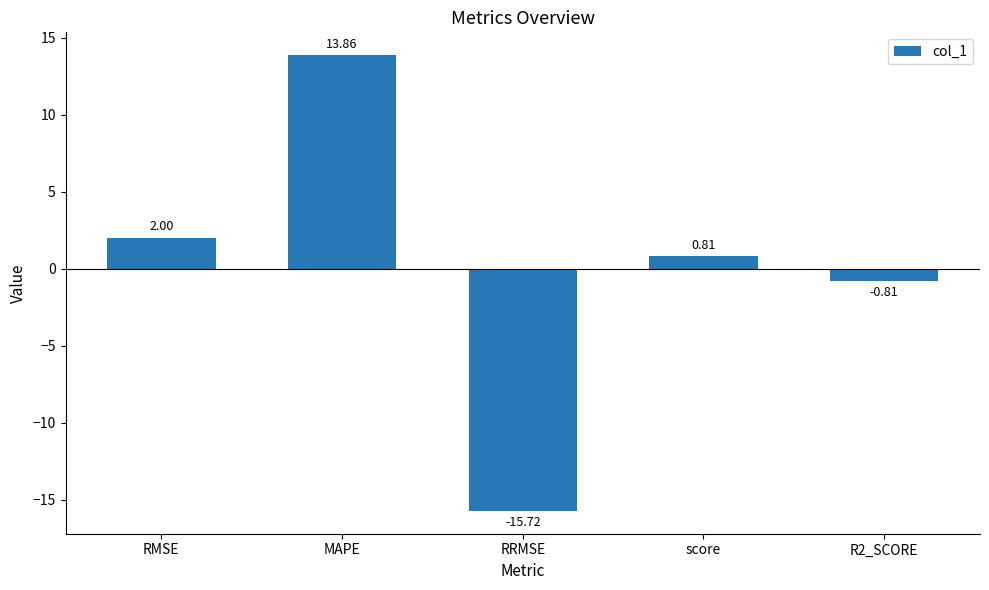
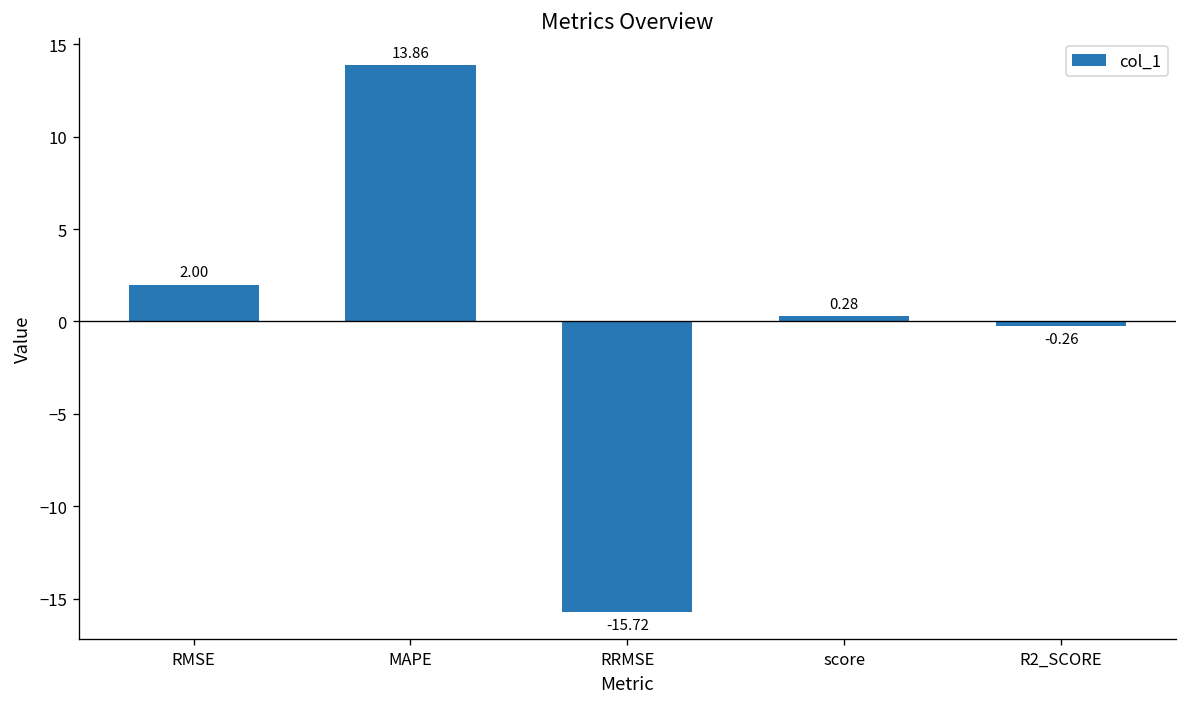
  {
    "RMSE": 2.00,
    "MAPE": 13.86,
    "RRMSE": -15.72,
-   "score": 0.81,
-   "R2_SCORE": -0.81
+   "score": 0.28,
+   "R2_SCORE": -0.26
  }
